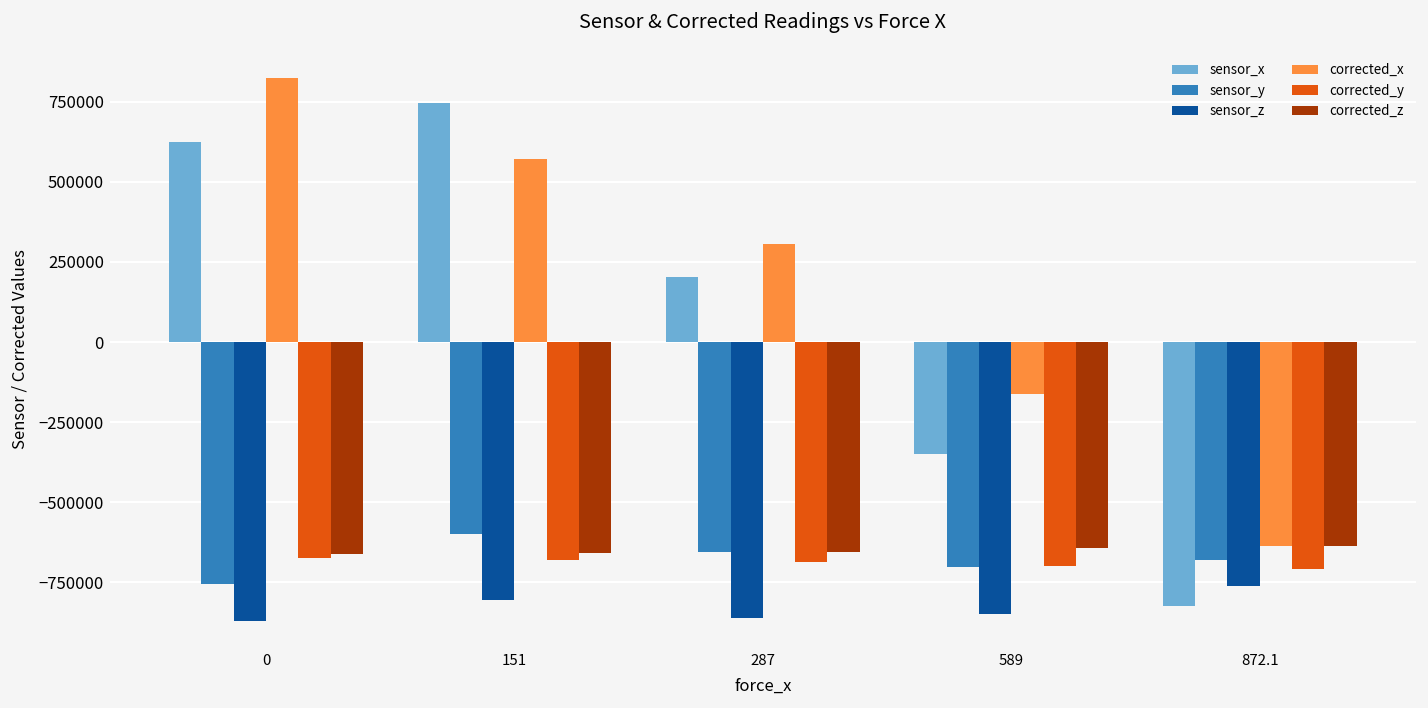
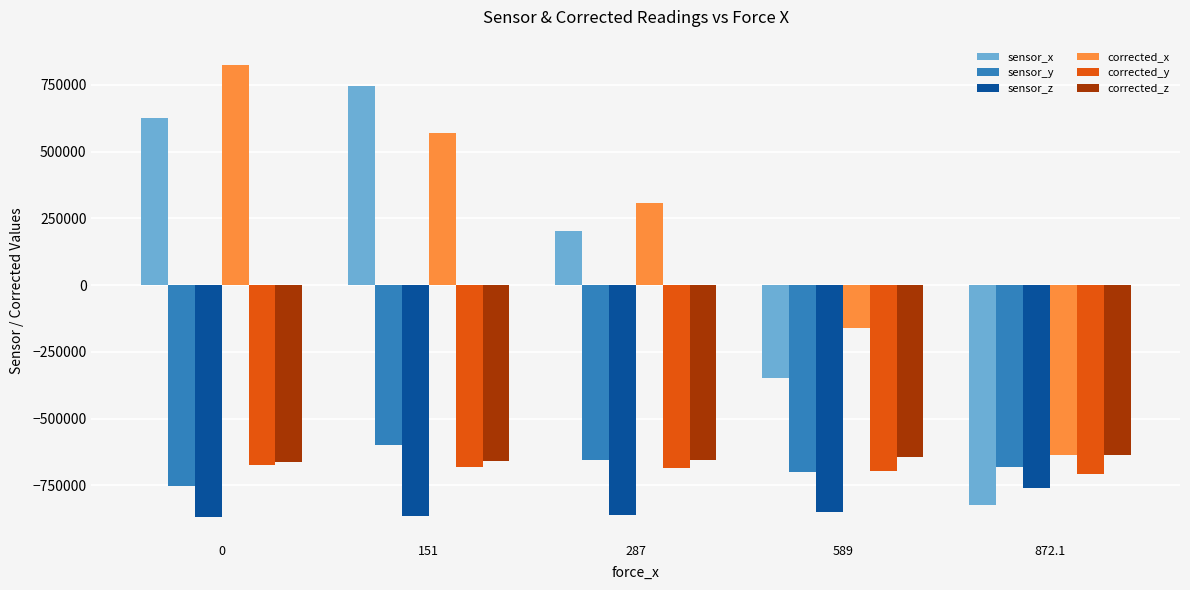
  {
    "sensor_x": {
      "0": 620000,
      "151": 750000,
      "287": 200000,
      "589": -350000,
      "872.1": -820000
    },
    "sensor_y": {
      "0": -750000,
      "151": -600000,
      "287": -660000,
      "589": -700000,
      "872.1": -680000
    },
    "sensor_z": {
      "0": -870000,
-     "151": -800000,
+     "151": -860000,
      "287": -860000,
      "589": -850000,
      "872.1": -760000
    },
    "corrected_x": {
      "0": 820000,
      "151": 570000,
      "287": 310000,
      "589": -160000,
      "872.1": -640000
    },
    "corrected_y": {
      "0": -670000,
      "151": -680000,
      "287": -690000,
      "589": -700000,
      "872.1": -710000
    },
    "corrected_z": {
      "0": -660000,
      "151": -660000,
      "287": -650000,
      "589": -640000,
      "872.1": -640000
    }
  }
